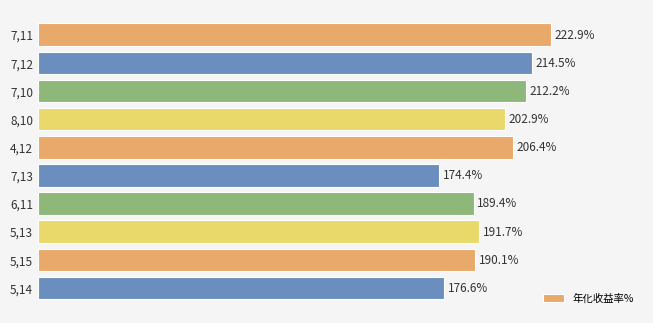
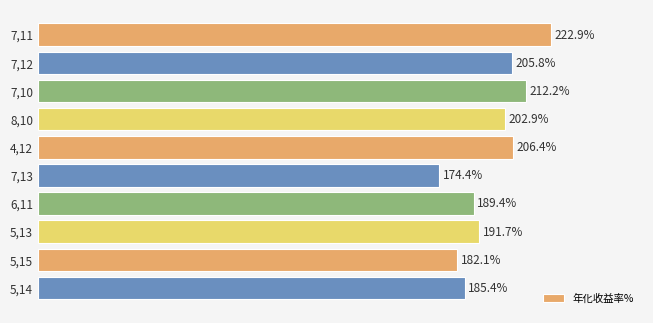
  {
    "7,11": "222.9%",
-   "7,12": "214.5%",
+   "7,12": "205.8%",
    "7,10": "212.2%",
    "8,10": "202.9%",
    "4,12": "206.4%",
    "7,13": "174.4%",
    "6,11": "189.4%",
    "5,13": "191.7%",
-   "5,15": "190.1%",
-   "5,14": "176.6%"
+   "5,15": "182.1%",
+   "5,14": "185.4%"
  }
